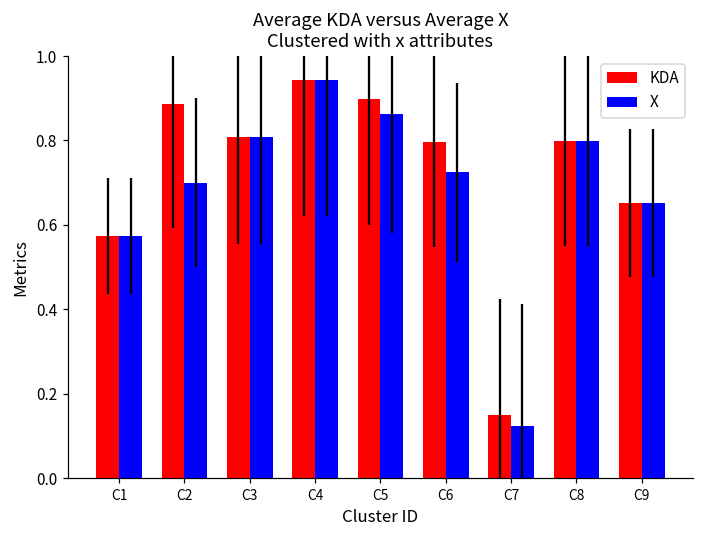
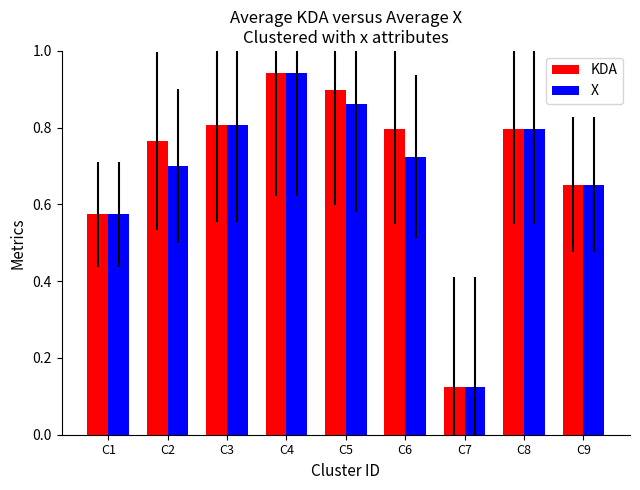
  {
    "KDA": {
      "C1": 0.57,
-     "C2": 0.89,
+     "C2": 0.76,
      "C3": 0.81,
      "C4": 0.94,
      "C5": 0.90,
      "C6": 0.80,
-     "C7": 0.15,
+     "C7": 0.12,
      "C8": 0.80,
      "C9": 0.65
    },
    "X": {
      "C1": 0.57,
      "C2": 0.70,
      "C3": 0.81,
      "C4": 0.94,
      "C5": 0.86,
      "C6": 0.72,
      "C7": 0.12,
      "C8": 0.80,
      "C9": 0.65
    }
  }
